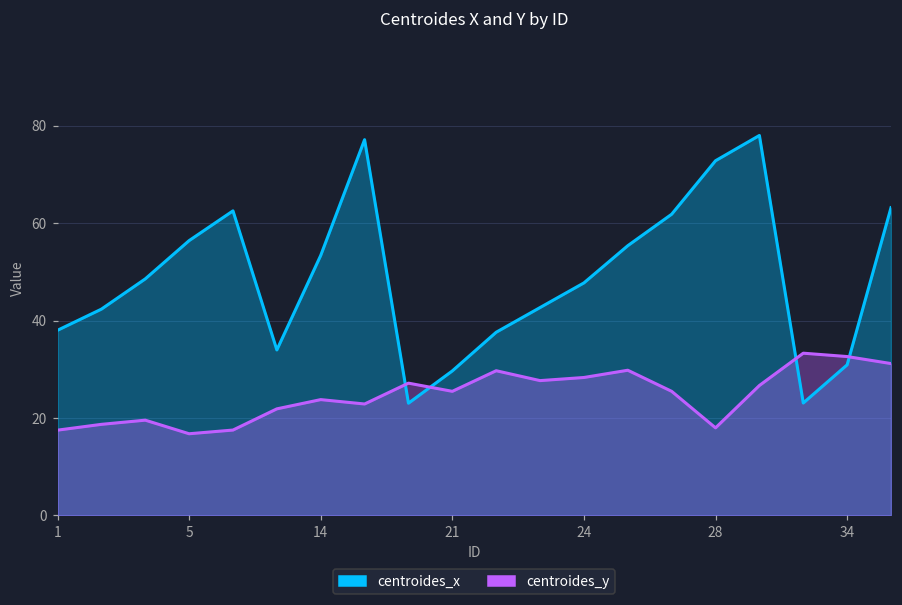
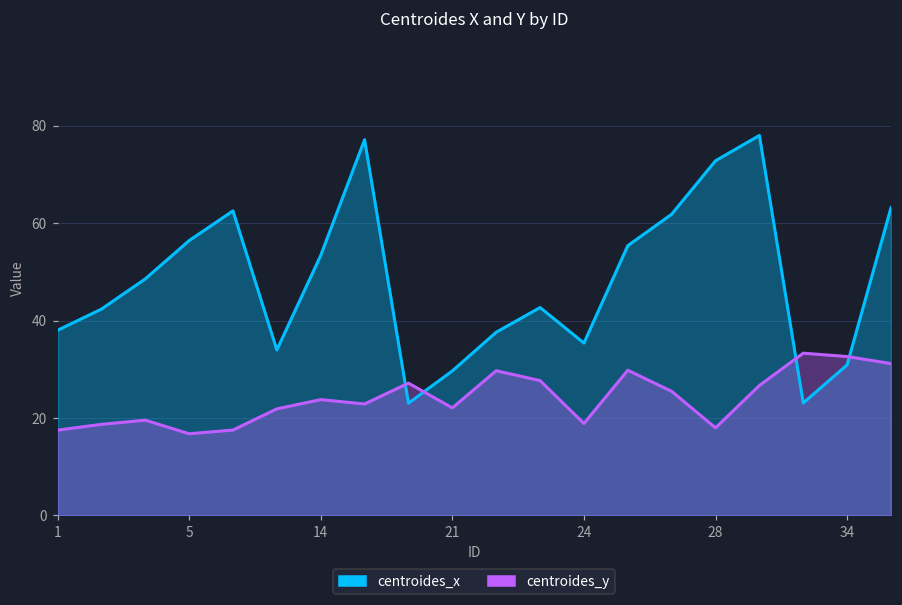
  {
    "centroides_x": {
      "21": 30,
-     "24": 48,
+     "24": 35,
      "28": 73,
      "34": 31
    },
    "centroides_y": {
-     "21": 25,
-     "24": 28,
+     "21": 22,
+     "24": 19,
      "28": 18,
      "34": 33
    }
  }
